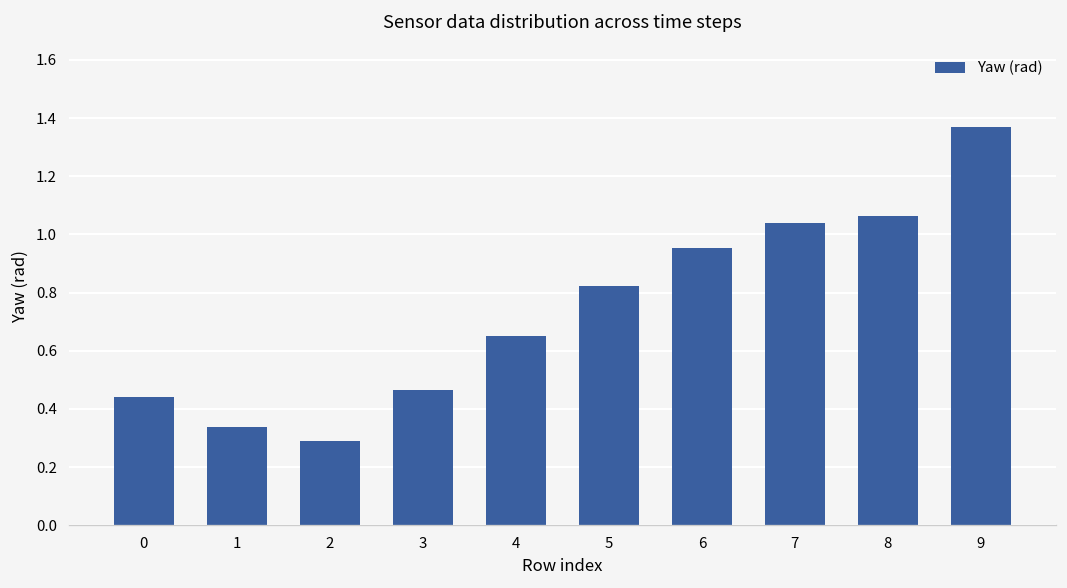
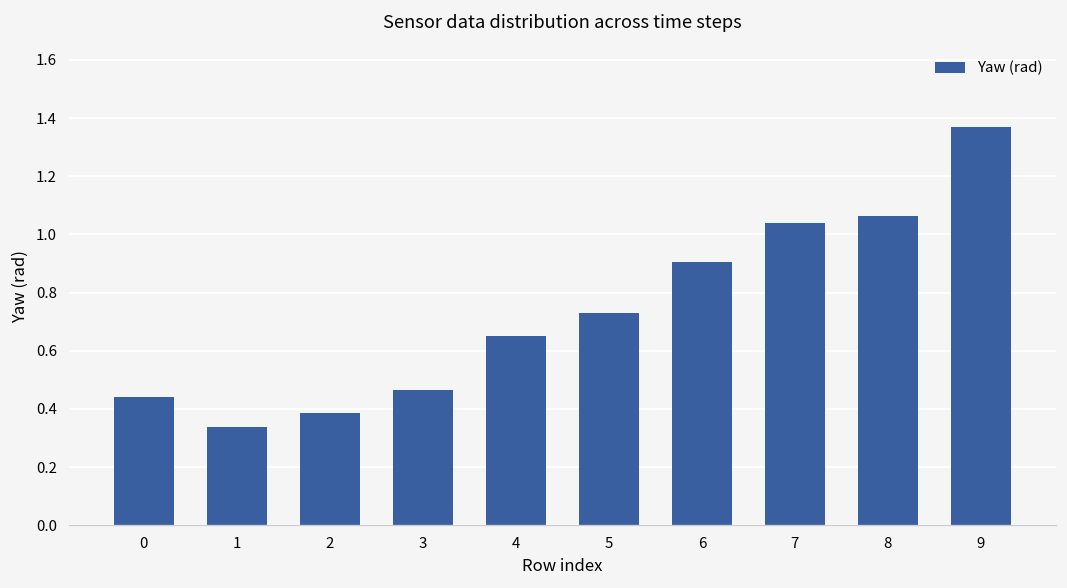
  {
    "0": 0.44,
    "1": 0.34,
-   "2": 0.29,
+   "2": 0.39,
    "3": 0.47,
    "4": 0.65,
-   "5": 0.82,
-   "6": 0.95,
+   "5": 0.73,
+   "6": 0.91,
    "7": 1.04,
    "8": 1.06,
    "9": 1.37
  }
